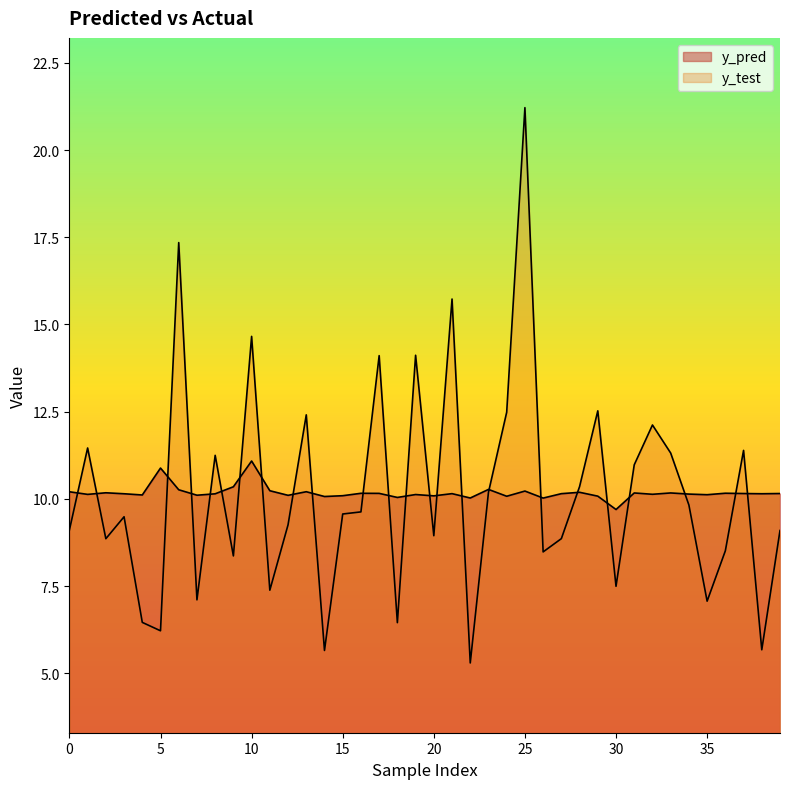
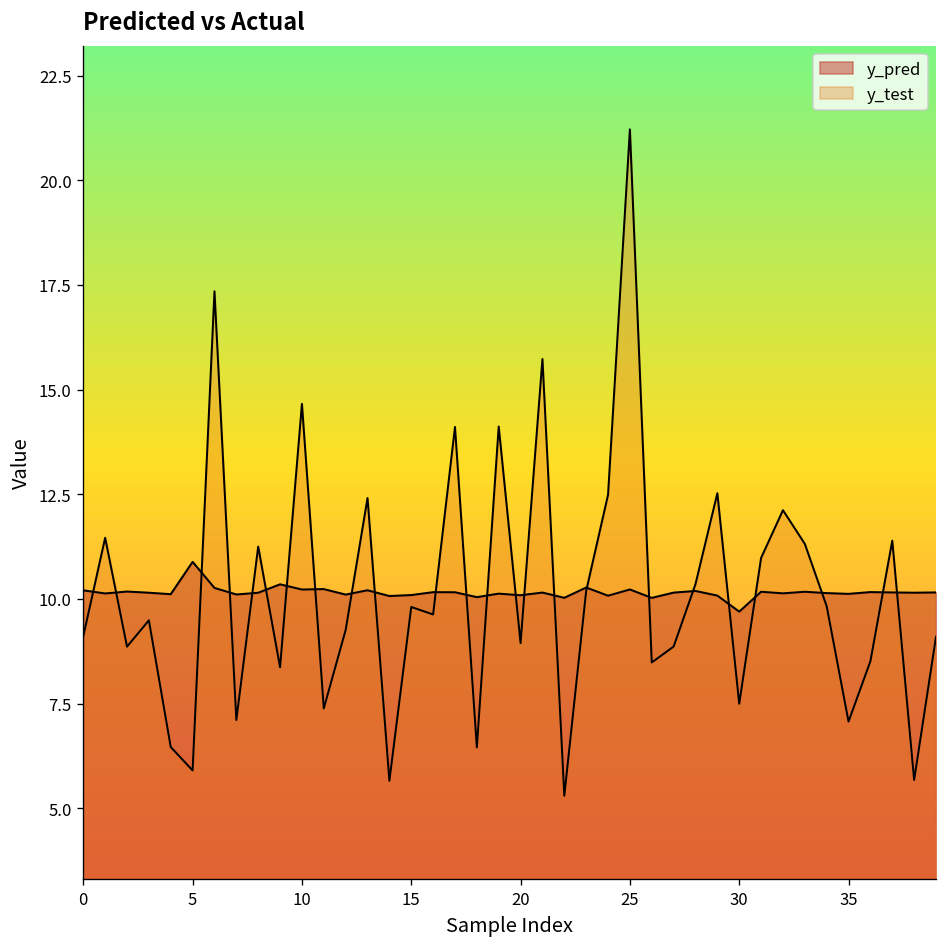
  {
    "y_pred": {
      "0": 10.2,
      "5": 10.9,
-     "10": 11.1,
+     "10": 10.2,
      "15": 10.1,
      "20": 10.1,
      "25": 10.2,
      "30": 9.7,
      "35": 10.1
    },
    "y_test": {
      "0": 9.1,
-     "5": 6.2,
+     "5": 5.9,
      "10": 14.7,
-     "15": 9.6,
+     "15": 9.8,
      "20": 8.9,
      "25": 21.2,
      "30": 7.5,
      "35": 7.1
    }
  }
